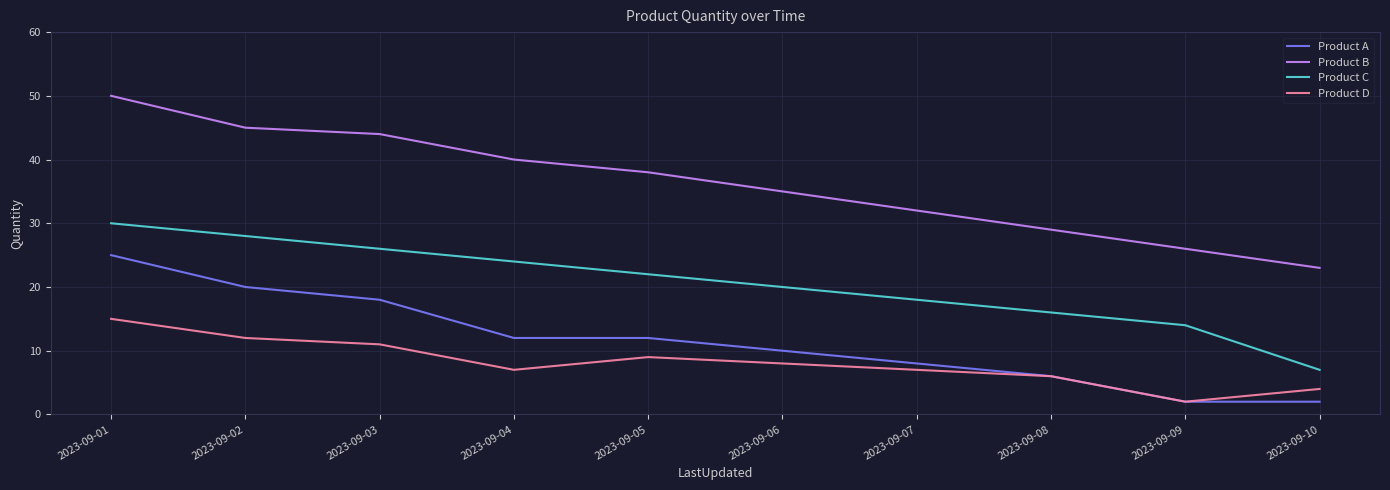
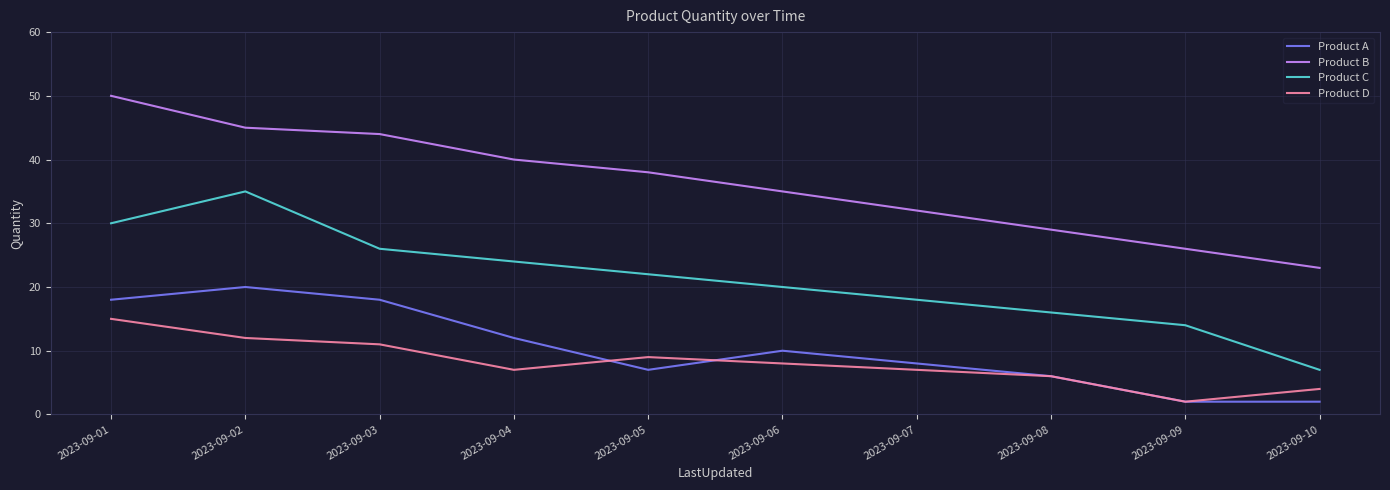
  {
    "Product A": {
-     "2023-09-01": 25,
+     "2023-09-01": 18,
      "2023-09-02": 20,
      "2023-09-03": 18,
      "2023-09-04": 12,
-     "2023-09-05": 12,
+     "2023-09-05": 7,
      "2023-09-06": 10,
      "2023-09-07": 8,
      "2023-09-10": 2
    },
    "Product B": {
      "2023-09-01": 50,
      "2023-09-02": 45,
      "2023-09-03": 44,
      "2023-09-04": 40,
      "2023-09-05": 38,
      "2023-09-06": 35,
      "2023-09-07": 32,
      "2023-09-08": 29,
      "2023-09-09": 26,
      "2023-09-10": 23
    },
    "Product C": {
      "2023-09-01": 30,
-     "2023-09-02": 28,
+     "2023-09-02": 35,
      "2023-09-03": 26,
      "2023-09-04": 24,
      "2023-09-05": 22,
      "2023-09-06": 20,
      "2023-09-07": 18,
      "2023-09-08": 16,
      "2023-09-09": 14,
      "2023-09-10": 7
    },
    "Product D": {
      "2023-09-01": 15,
      "2023-09-02": 12,
      "2023-09-03": 11,
      "2023-09-04": 7,
      "2023-09-05": 9,
      "2023-09-06": 8,
      "2023-09-07": 7,
      "2023-09-10": 4
    }
  }
